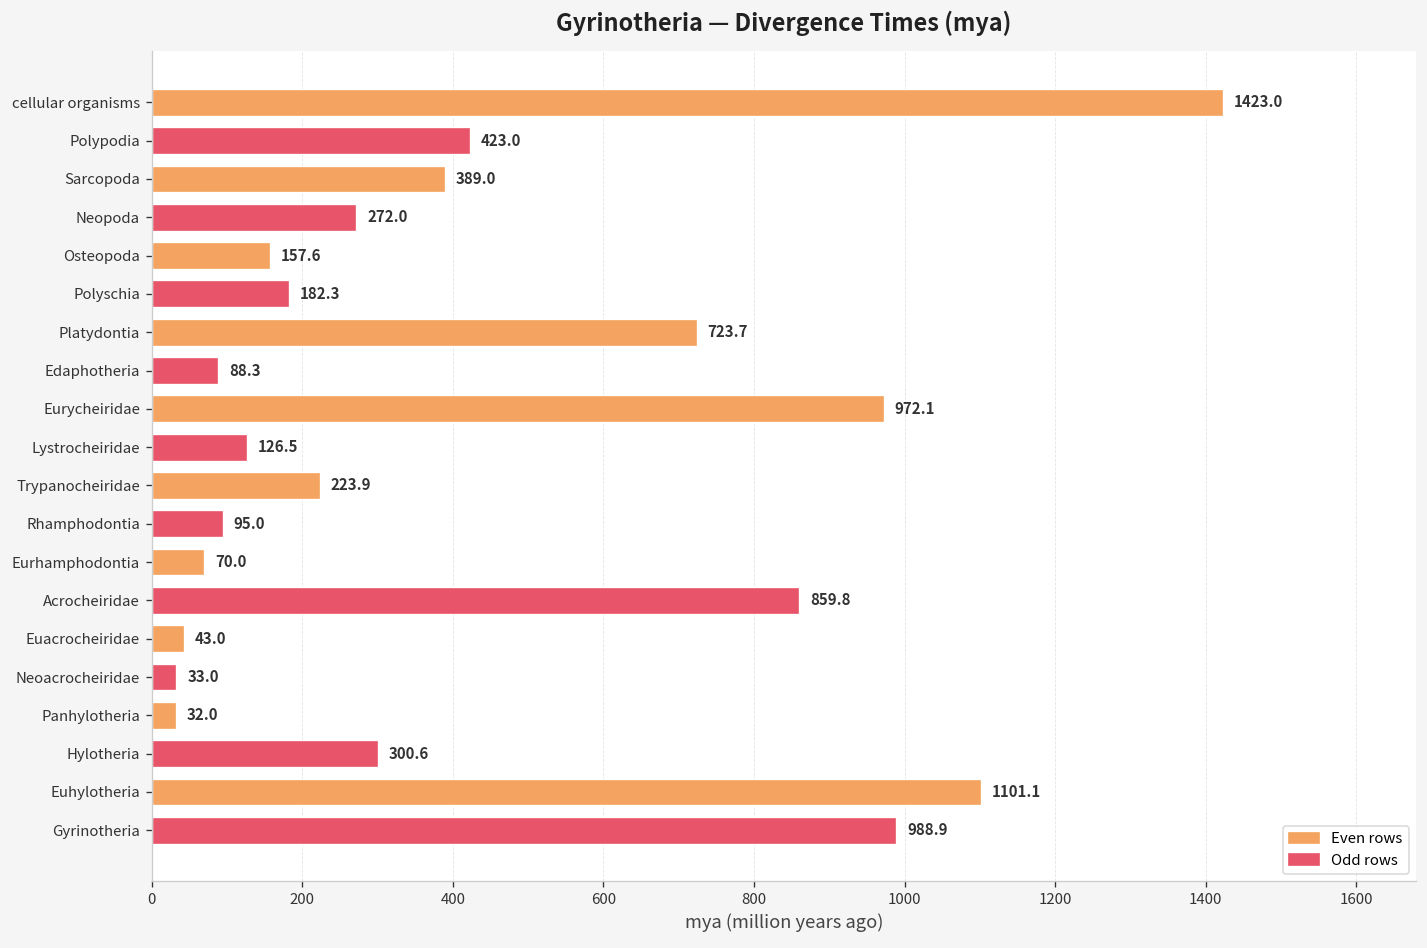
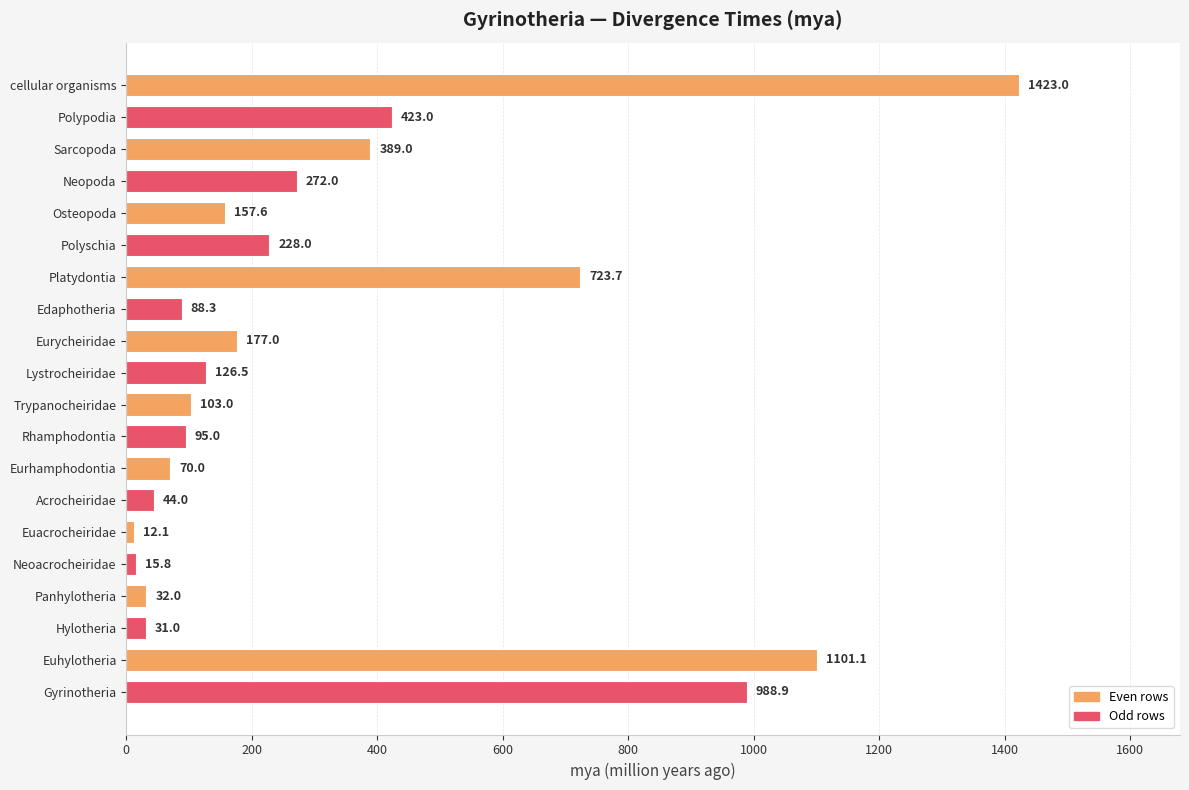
  {
    "cellular organisms": 1423.0,
    "Polypodia": 423.0,
    "Sarcopoda": 389.0,
    "Neopoda": 272.0,
    "Osteopoda": 157.6,
-   "Polyschia": 182.3,
+   "Polyschia": 228.0,
    "Platydontia": 723.7,
    "Edaphotheria": 88.3,
-   "Eurycheiridae": 972.1,
+   "Eurycheiridae": 177.0,
    "Lystrocheiridae": 126.5,
-   "Trypanocheiridae": 223.9,
+   "Trypanocheiridae": 103.0,
    "Rhamphodontia": 95.0,
    "Eurhamphodontia": 70.0,
-   "Acrocheiridae": 859.8,
-   "Euacrocheiridae": 43.0,
-   "Neoacrocheiridae": 33.0,
+   "Acrocheiridae": 44.0,
+   "Euacrocheiridae": 12.1,
+   "Neoacrocheiridae": 15.8,
    "Panhylotheria": 32.0,
-   "Hylotheria": 300.6,
+   "Hylotheria": 31.0,
    "Euhylotheria": 1101.1,
    "Gyrinotheria": 988.9
  }
